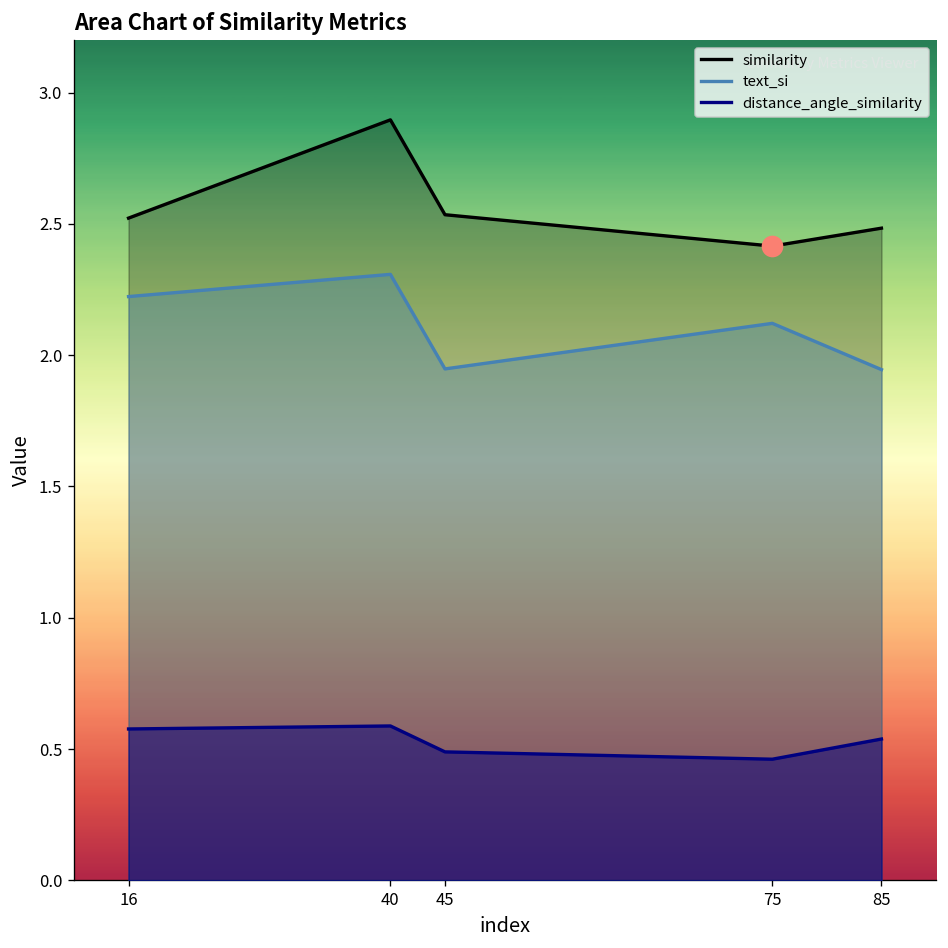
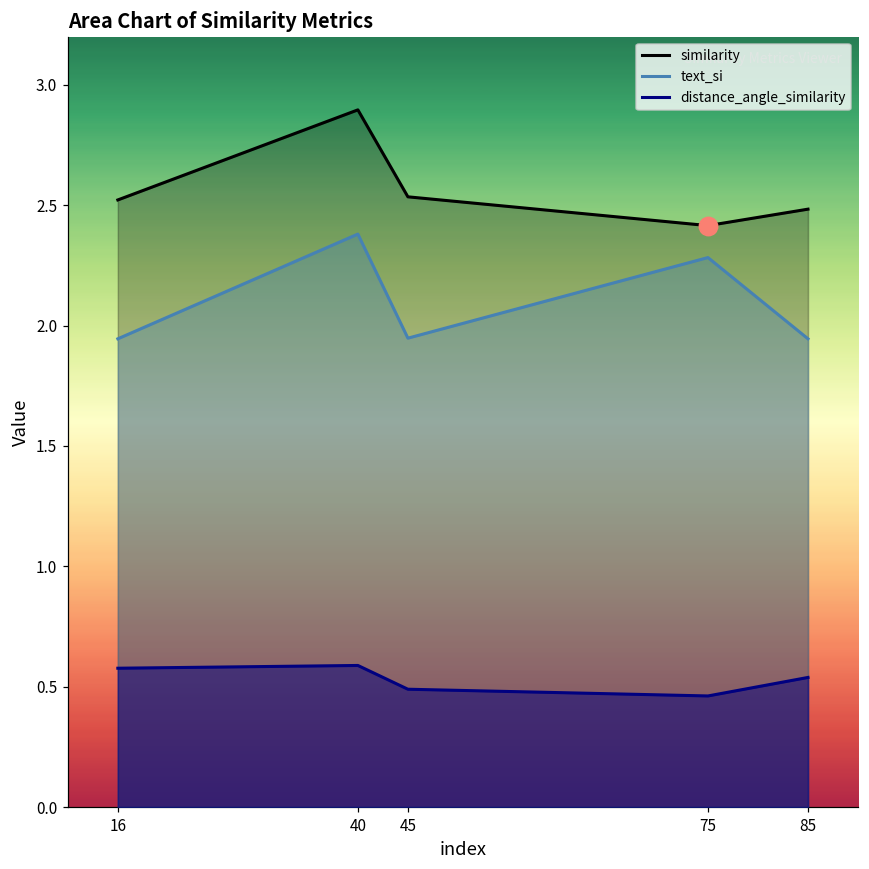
  {
    "similarity": {
      "16": 2.52,
      "40": 2.90,
      "45": 2.53,
      "85": 2.48
    },
    "text_si": {
-     "16": 2.22,
-     "40": 2.31,
+     "16": 1.95,
+     "40": 2.38,
      "45": 1.95,
-     "75": 2.12,
+     "75": 2.28,
      "85": 1.95
    },
    "distance_angle_similarity": {
      "16": 0.58,
      "40": 0.59,
      "45": 0.49,
      "75": 0.46,
      "85": 0.54
    }
  }
